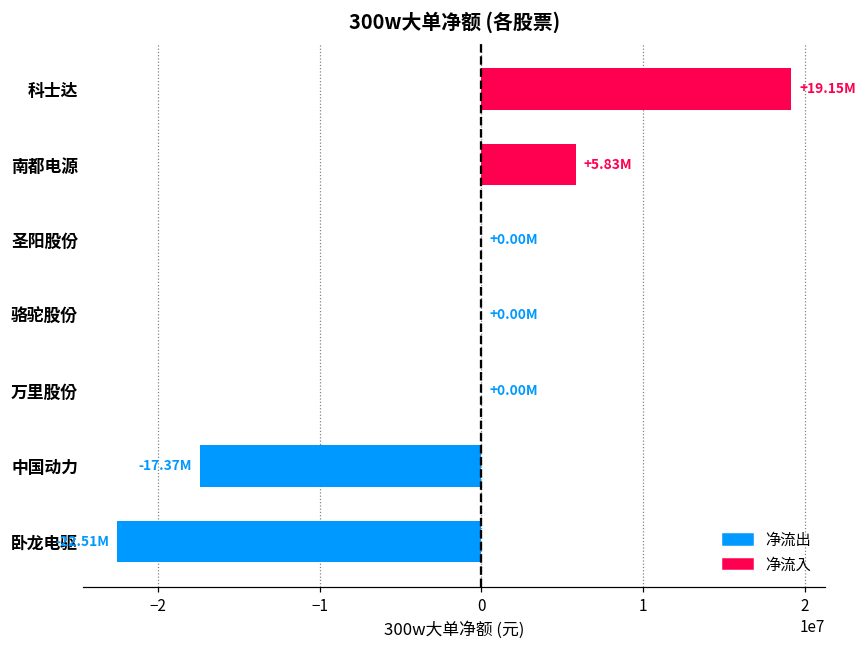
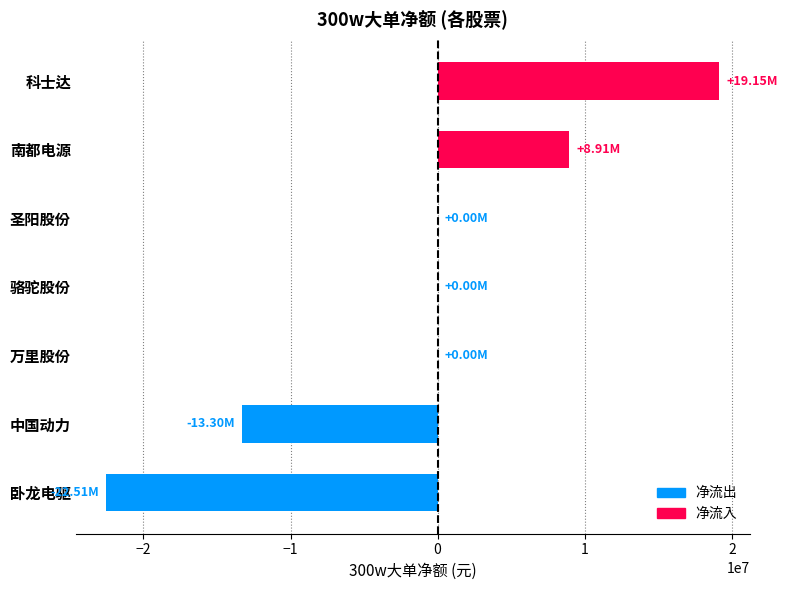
  {
    "科士达": "+19.15M",
-   "南都电源": "+5.83M",
+   "南都电源": "+8.91M",
    "圣阳股份": "+0.00M",
    "骆驼股份": "+0.00M",
    "万里股份": "+0.00M",
-   "中国动力": "-17.37M",
+   "中国动力": "-13.30M",
    "卧龙电驱": "-22.51M"
  }
